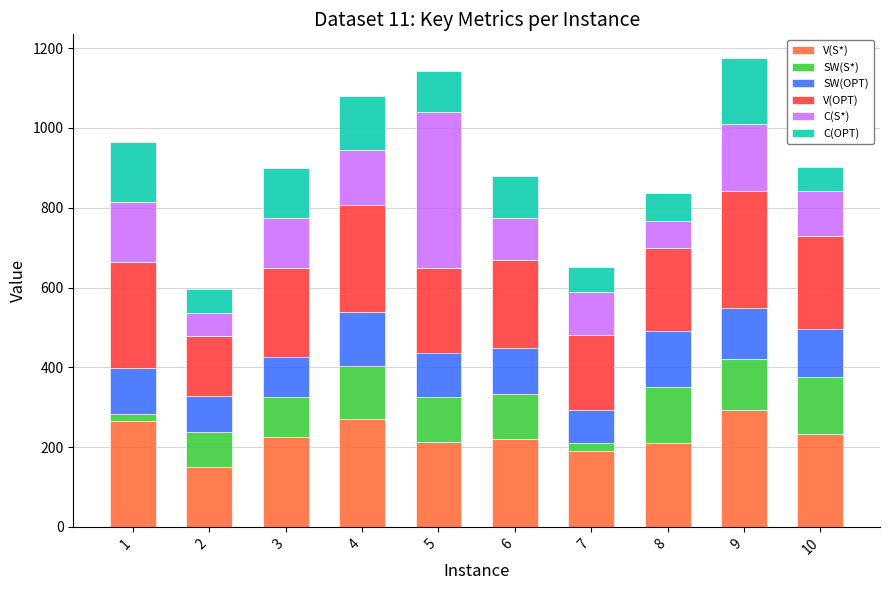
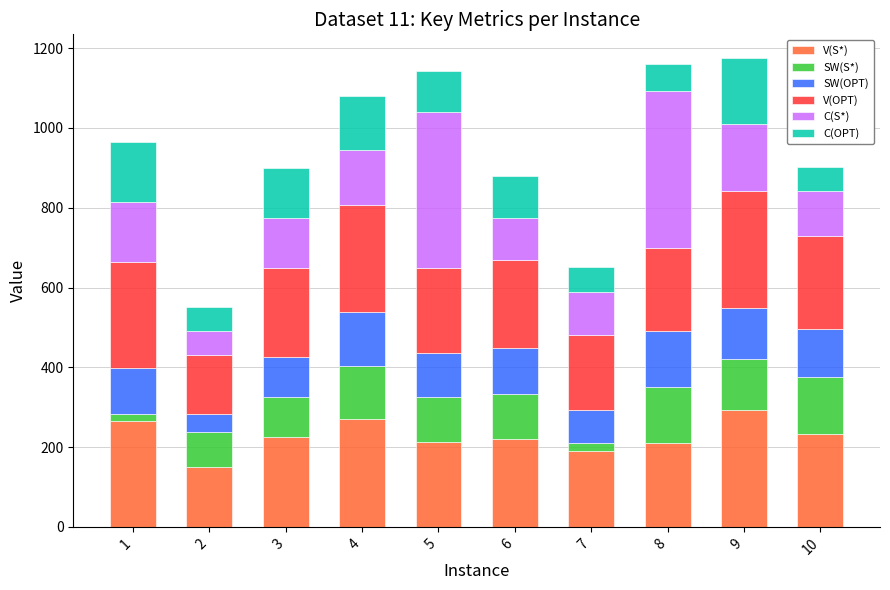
  {
    "SW(S*)": {
      "1": 20,
      "2": 90,
      "3": 100,
      "4": 130,
      "5": 110,
      "6": 110,
      "7": 20,
      "8": 140,
      "9": 130,
      "10": 140
    },
    "SW(OPT)": {
      "1": 120,
-     "2": 90,
+     "2": 40,
      "3": 100,
      "4": 130,
      "5": 110,
      "6": 110,
      "7": 80,
      "8": 140,
      "9": 130,
      "10": 120
    },
    "C(S*)": {
      "1": 150,
      "2": 60,
      "3": 130,
      "4": 140,
      "5": 390,
      "6": 110,
      "7": 110,
-     "8": 70,
+     "8": 390,
      "9": 170,
      "10": 110
    },
    "C(OPT)": {
      "1": 150,
      "2": 60,
      "3": 130,
      "4": 140,
      "5": 100,
      "6": 110,
      "7": 60,
      "8": 70,
      "9": 170,
      "10": 60
    }
  }
